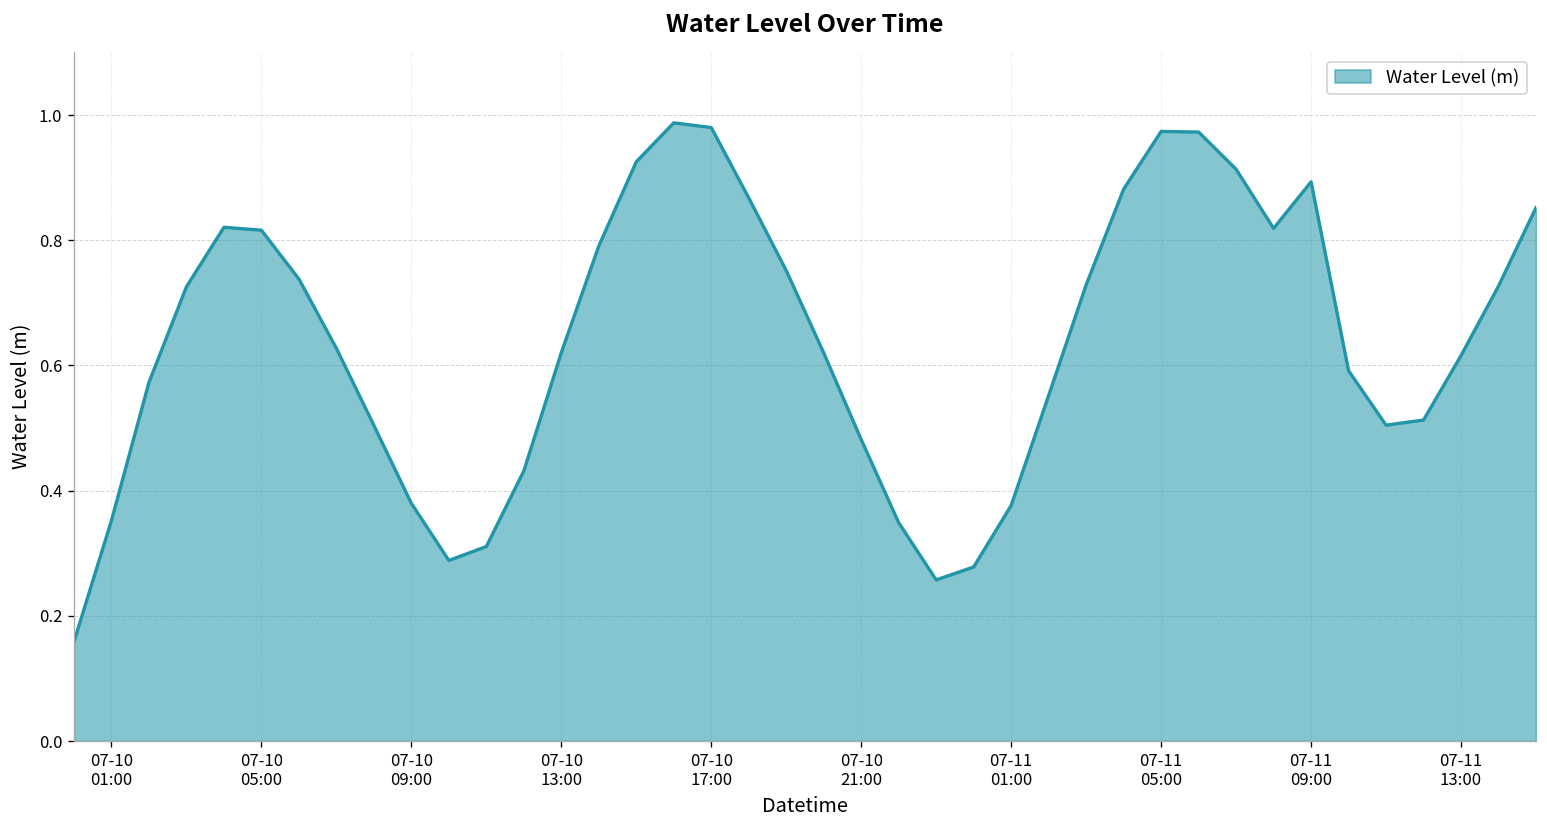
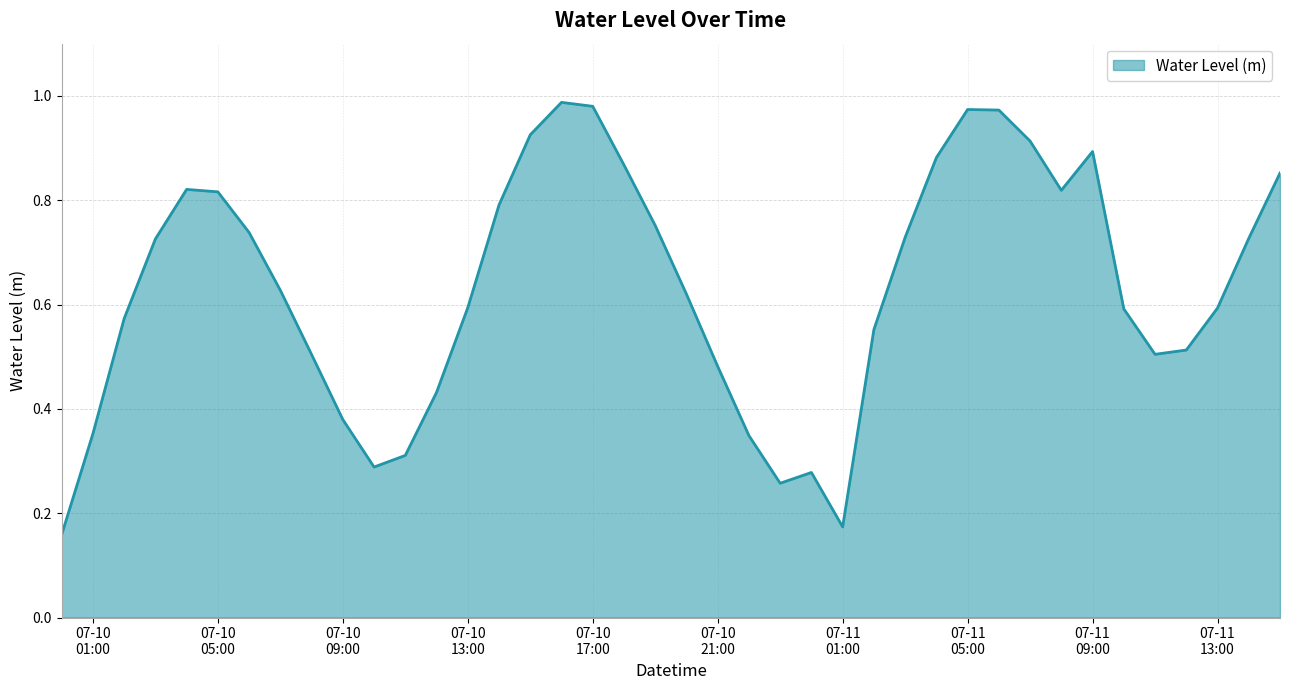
  {
    "07-10 01:00": 0.35,
    "07-10 05:00": 0.82,
    "07-10 09:00": 0.38,
-   "07-10 13:00": 0.62,
+   "07-10 13:00": 0.59,
    "07-10 17:00": 0.98,
    "07-10 21:00": 0.48,
-   "07-11 01:00": 0.38,
+   "07-11 01:00": 0.17,
    "07-11 05:00": 0.97,
    "07-11 09:00": 0.89,
-   "07-11 13:00": 0.62
+   "07-11 13:00": 0.59
  }
